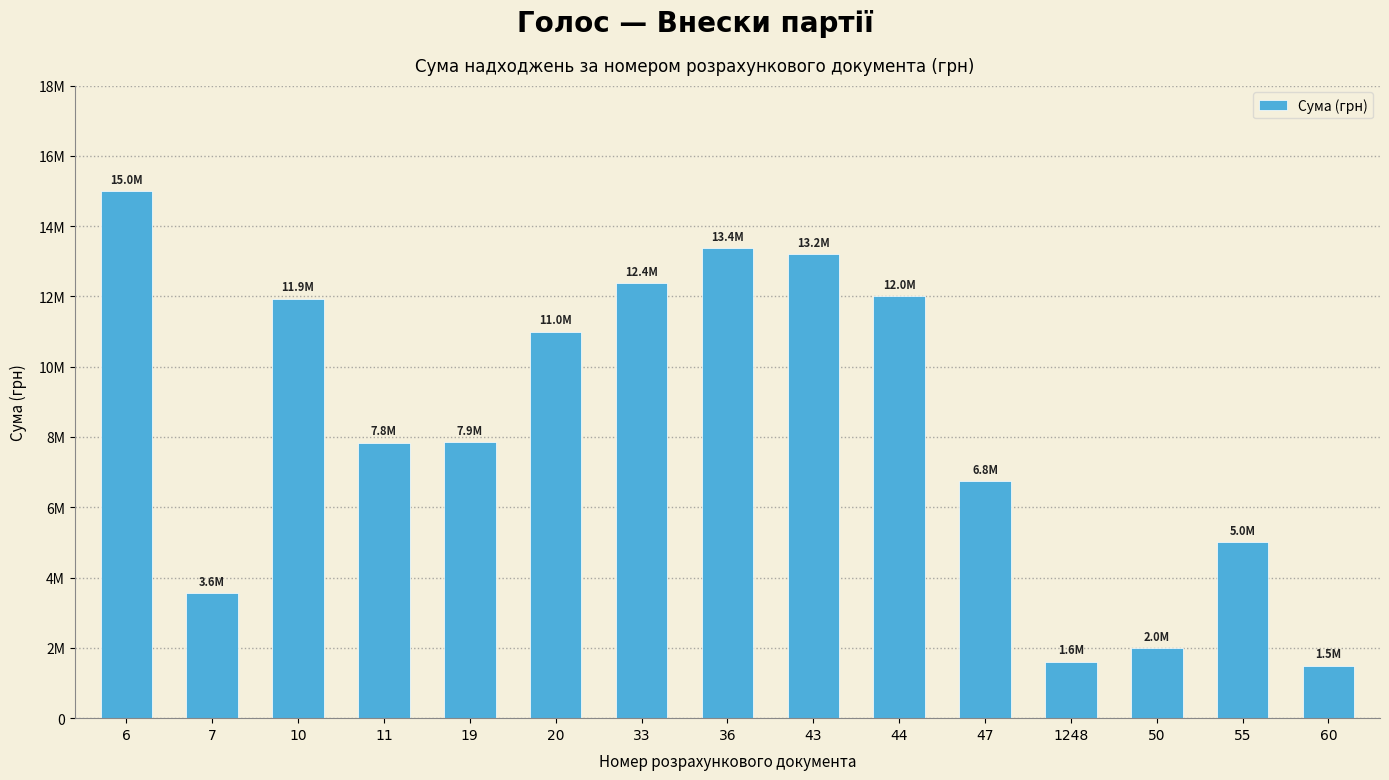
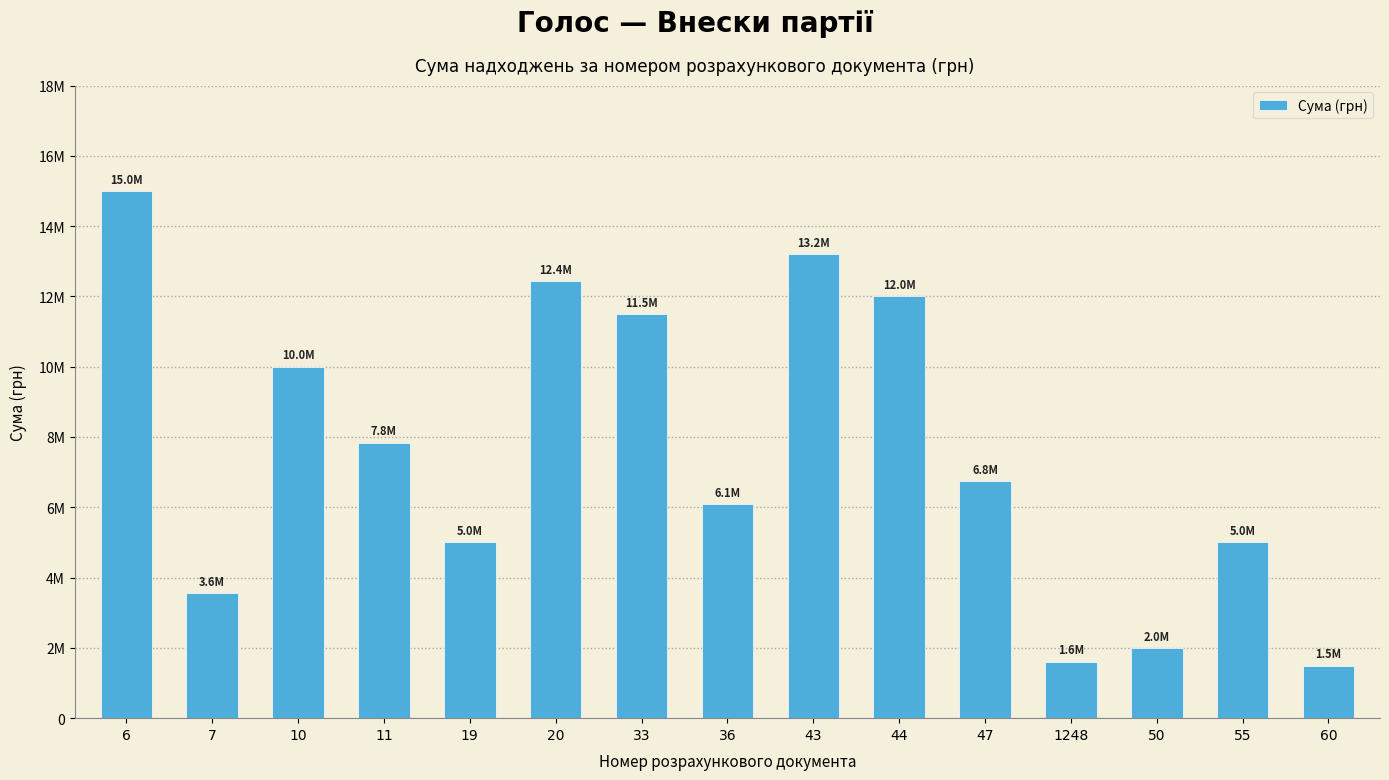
  {
    "6": "15.0M",
    "7": "3.6M",
-   "10": "11.9M",
+   "10": "10.0M",
    "11": "7.8M",
-   "19": "7.9M",
-   "20": "11.0M",
-   "33": "12.4M",
-   "36": "13.4M",
+   "19": "5.0M",
+   "20": "12.4M",
+   "33": "11.5M",
+   "36": "6.1M",
    "43": "13.2M",
    "44": "12.0M",
    "47": "6.8M",
    "1248": "1.6M",
    "50": "2.0M",
    "55": "5.0M",
    "60": "1.5M"
  }
